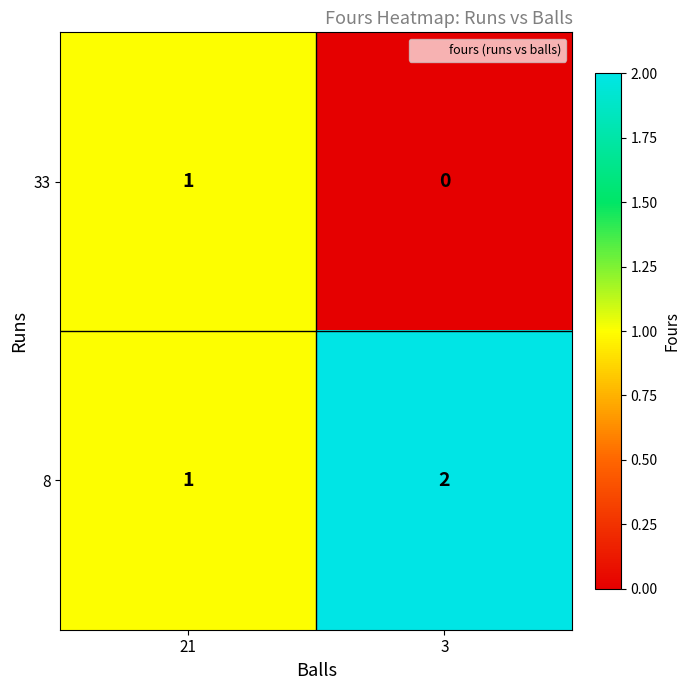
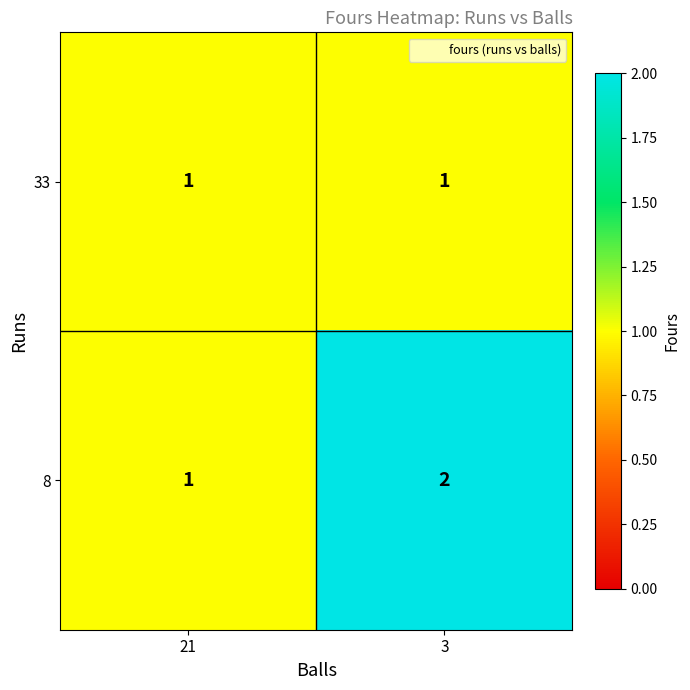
  {
    "33": {
      "21": 1,
-     "3": 0
+     "3": 1
    },
    "8": {
      "21": 1,
      "3": 2
    }
  }
